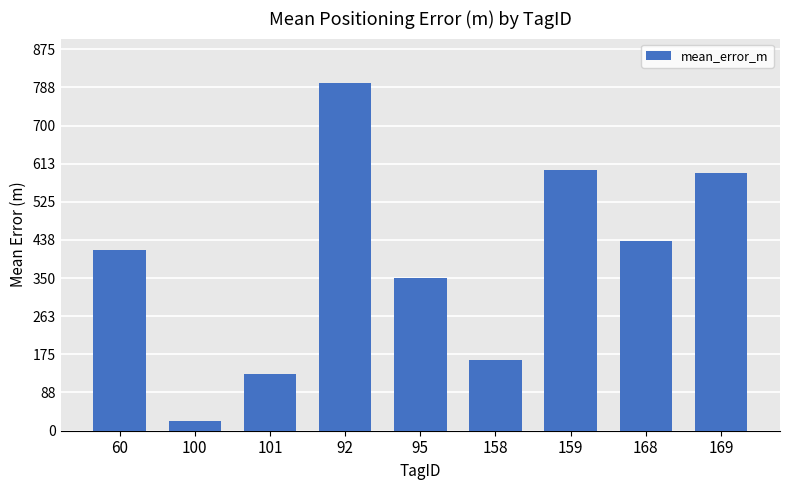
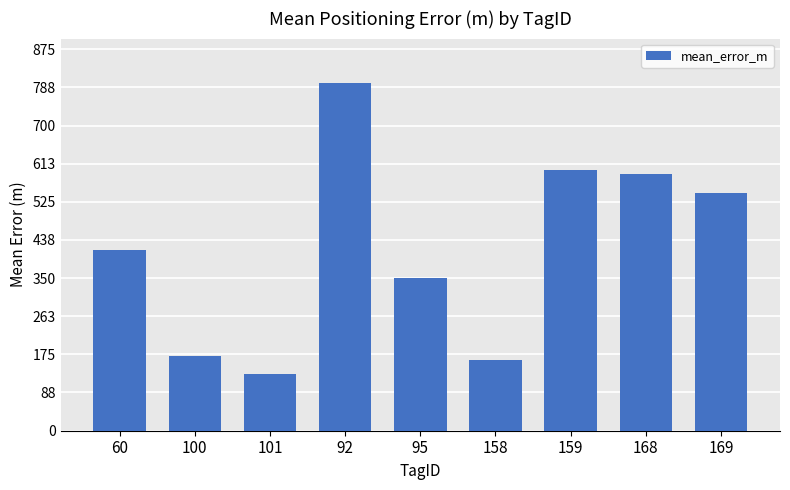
  {
    "60": 420,
-   "100": 20,
+   "100": 170,
    "101": 130,
    "92": 800,
    "95": 350,
    "158": 160,
    "159": 600,
-   "168": 440,
-   "169": 590
+   "168": 590,
+   "169": 550
  }
